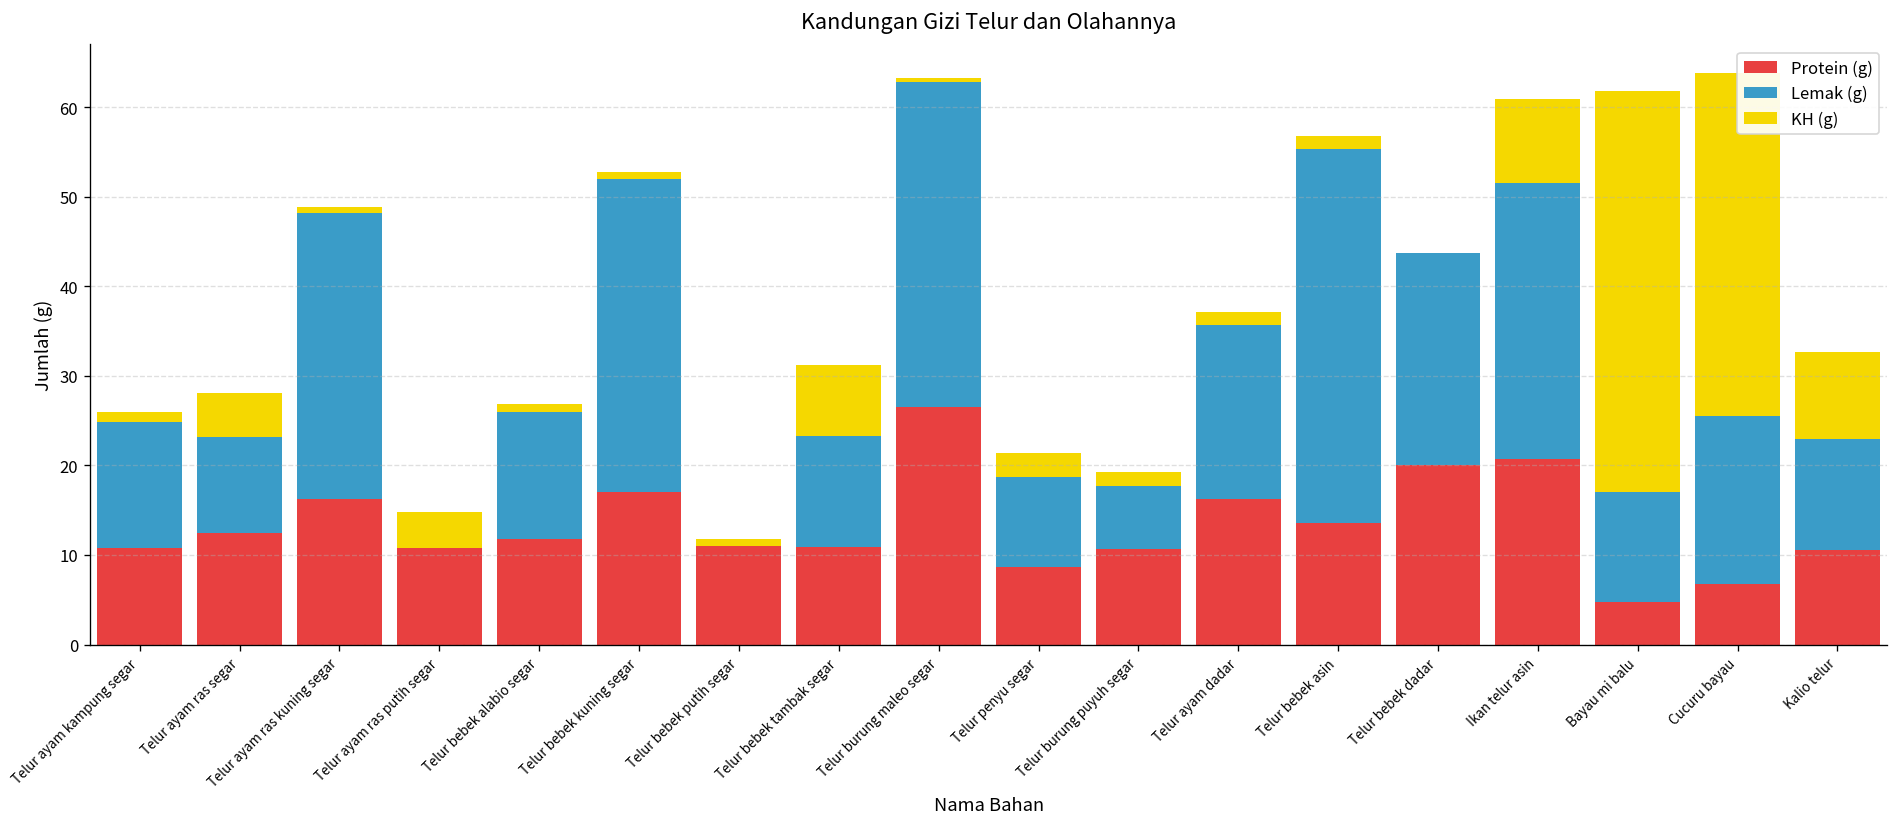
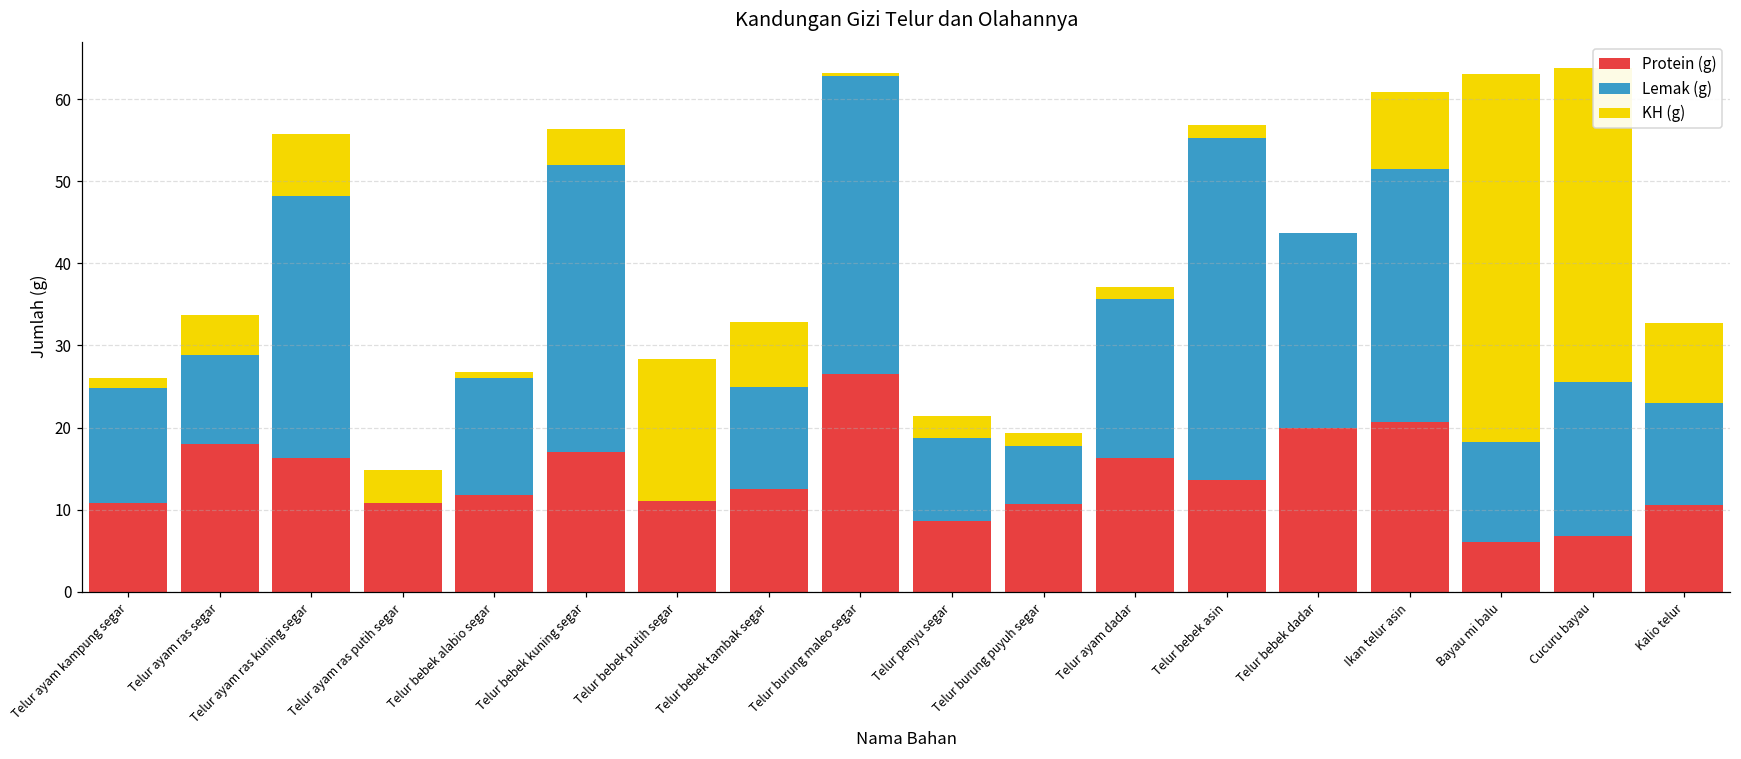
  {
    "Protein (g)": {
      "Telur ayam kampung segar": 11,
-     "Telur ayam ras segar": 12,
+     "Telur ayam ras segar": 18,
      "Telur ayam ras kuning segar": 16,
      "Telur ayam ras putih segar": 11,
      "Telur bebek alabio segar": 12,
      "Telur bebek kuning segar": 17,
      "Telur bebek putih segar": 11,
-     "Telur bebek tambak segar": 11,
+     "Telur bebek tambak segar": 13,
      "Telur burung maleo segar": 27,
      "Telur penyu segar": 9,
      "Telur burung puyuh segar": 11,
      "Telur ayam dadar": 16,
      "Telur bebek asin": 14,
      "Telur bebek dadar": 20,
      "Ikan telur asin": 21,
-     "Bayau mi balu": 5,
+     "Bayau mi balu": 6,
      "Cucuru bayau": 7,
      "Kalio telur": 11
    },
    "Lemak (g)": {
      "Telur ayam kampung segar": 14,
      "Telur ayam ras segar": 11,
      "Telur ayam ras kuning segar": 32,
      "Telur ayam ras putih segar": 0,
      "Telur bebek alabio segar": 14,
      "Telur bebek kuning segar": 35,
      "Telur bebek putih segar": 0,
      "Telur bebek tambak segar": 12,
      "Telur burung maleo segar": 36,
      "Telur penyu segar": 10,
      "Telur burung puyuh segar": 7,
      "Telur ayam dadar": 19,
      "Telur bebek asin": 42,
      "Telur bebek dadar": 24,
      "Ikan telur asin": 31,
      "Bayau mi balu": 12,
      "Cucuru bayau": 19,
      "Kalio telur": 12
    },
    "KH (g)": {
      "Telur ayam kampung segar": 1,
      "Telur ayam ras segar": 5,
-     "Telur ayam ras kuning segar": 1,
+     "Telur ayam ras kuning segar": 8,
      "Telur ayam ras putih segar": 4,
      "Telur bebek alabio segar": 1,
-     "Telur bebek kuning segar": 1,
-     "Telur bebek putih segar": 1,
+     "Telur bebek kuning segar": 4,
+     "Telur bebek putih segar": 17,
      "Telur bebek tambak segar": 8,
      "Telur burung maleo segar": 0,
      "Telur penyu segar": 3,
      "Telur burung puyuh segar": 2,
      "Telur ayam dadar": 1,
      "Telur bebek asin": 2,
      "Telur bebek dadar": 0,
      "Ikan telur asin": 9,
      "Bayau mi balu": 45,
      "Kalio telur": 10
    }
  }
